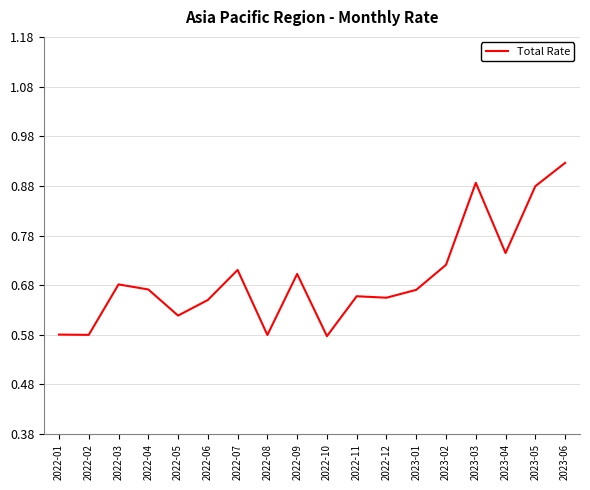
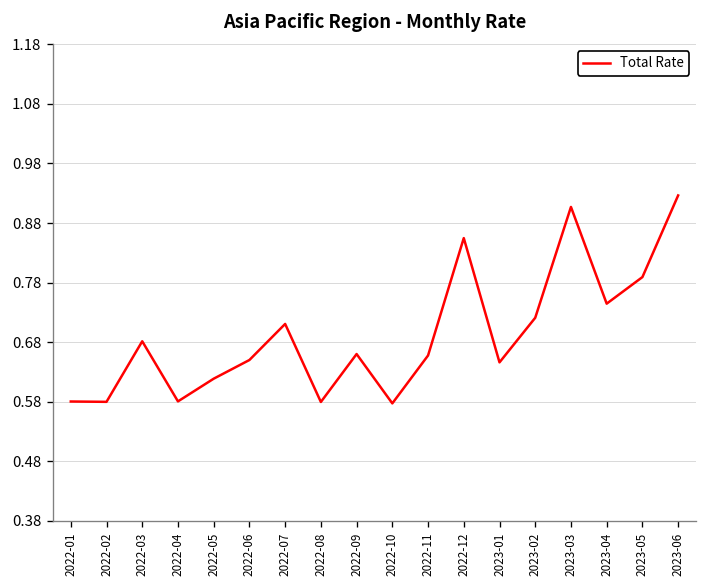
  {
    "2022-01": 0.58,
    "2022-02": 0.58,
    "2022-03": 0.68,
-   "2022-04": 0.67,
+   "2022-04": 0.58,
    "2022-05": 0.62,
    "2022-06": 0.65,
    "2022-07": 0.71,
    "2022-08": 0.58,
-   "2022-09": 0.70,
+   "2022-09": 0.66,
    "2022-10": 0.58,
    "2022-11": 0.66,
-   "2022-12": 0.65,
-   "2023-01": 0.67,
+   "2022-12": 0.85,
+   "2023-01": 0.65,
    "2023-02": 0.72,
-   "2023-03": 0.89,
+   "2023-03": 0.91,
    "2023-04": 0.74,
-   "2023-05": 0.88,
+   "2023-05": 0.79,
    "2023-06": 0.93
  }
